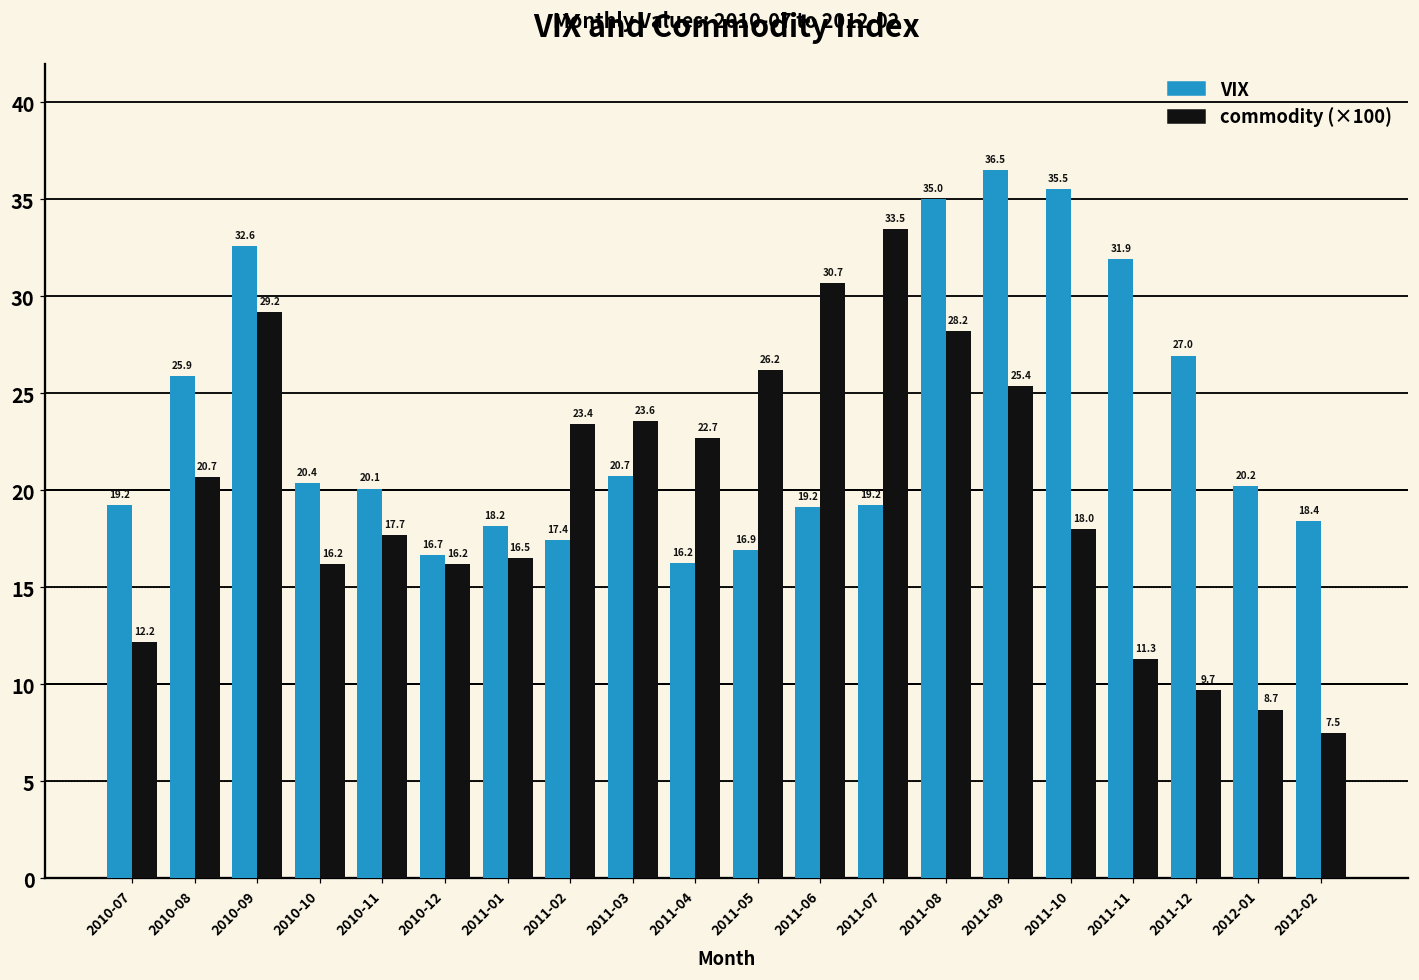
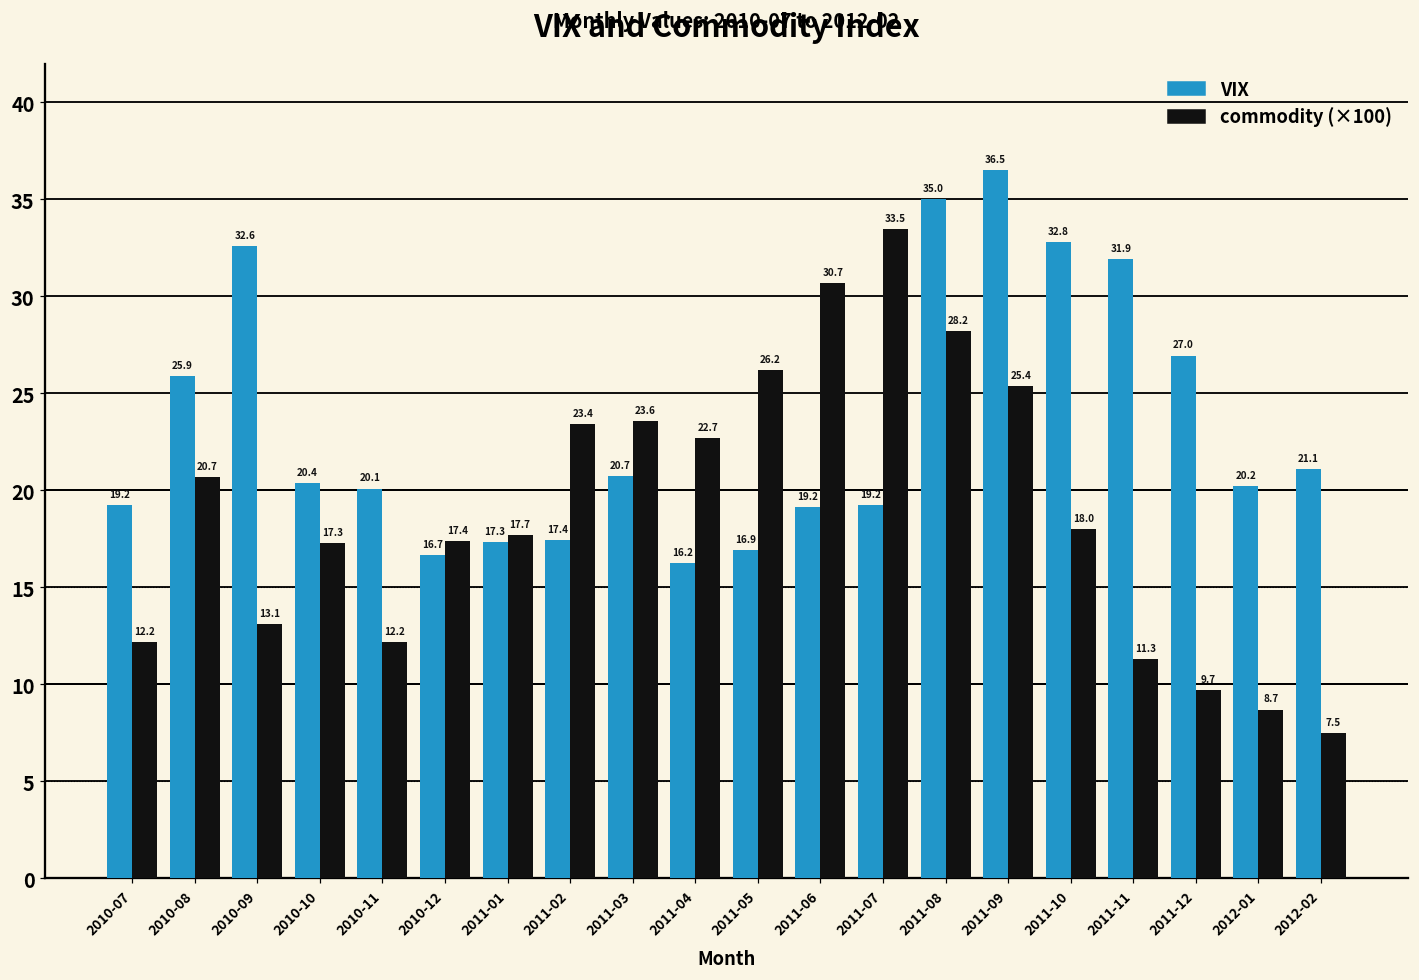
  {
    "VIX": {
      "2010-07": 19.2,
      "2010-08": 25.9,
      "2010-09": 32.6,
      "2010-10": 20.4,
      "2010-11": 20.1,
      "2010-12": 16.7,
-     "2011-01": 18.2,
+     "2011-01": 17.3,
      "2011-02": 17.4,
      "2011-03": 20.7,
      "2011-04": 16.2,
      "2011-05": 16.9,
      "2011-06": 19.2,
      "2011-07": 19.2,
      "2011-08": 35.0,
      "2011-09": 36.5,
-     "2011-10": 35.5,
+     "2011-10": 32.8,
      "2011-11": 31.9,
      "2011-12": 27.0,
      "2012-01": 20.2,
-     "2012-02": 18.4
+     "2012-02": 21.1
    },
    "commodity (×100)": {
      "2010-07": 12.2,
      "2010-08": 20.7,
-     "2010-09": 29.2,
-     "2010-10": 16.2,
-     "2010-11": 17.7,
-     "2010-12": 16.2,
-     "2011-01": 16.5,
+     "2010-09": 13.1,
+     "2010-10": 17.3,
+     "2010-11": 12.2,
+     "2010-12": 17.4,
+     "2011-01": 17.7,
      "2011-02": 23.4,
      "2011-03": 23.6,
      "2011-04": 22.7,
      "2011-05": 26.2,
      "2011-06": 30.7,
      "2011-07": 33.5,
      "2011-08": 28.2,
      "2011-09": 25.4,
      "2011-10": 18.0,
      "2011-11": 11.3,
      "2011-12": 9.7,
      "2012-01": 8.7,
      "2012-02": 7.5
    }
  }
